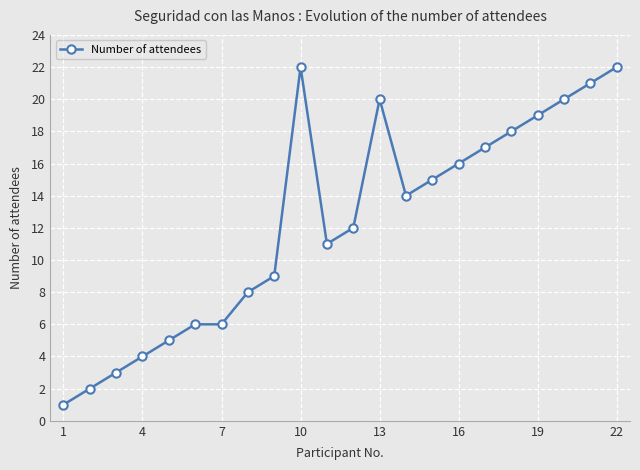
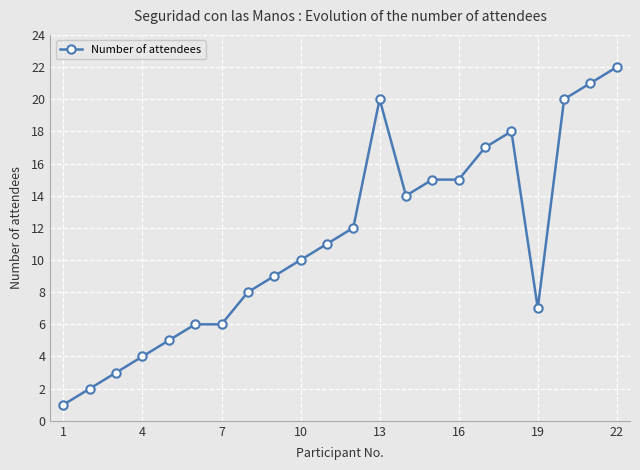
  {
    "1": 1,
    "4": 4,
    "7": 6,
-   "10": 22,
+   "10": 10,
    "13": 20,
-   "16": 16,
-   "19": 19,
+   "16": 15,
+   "19": 7,
    "22": 22
  }
